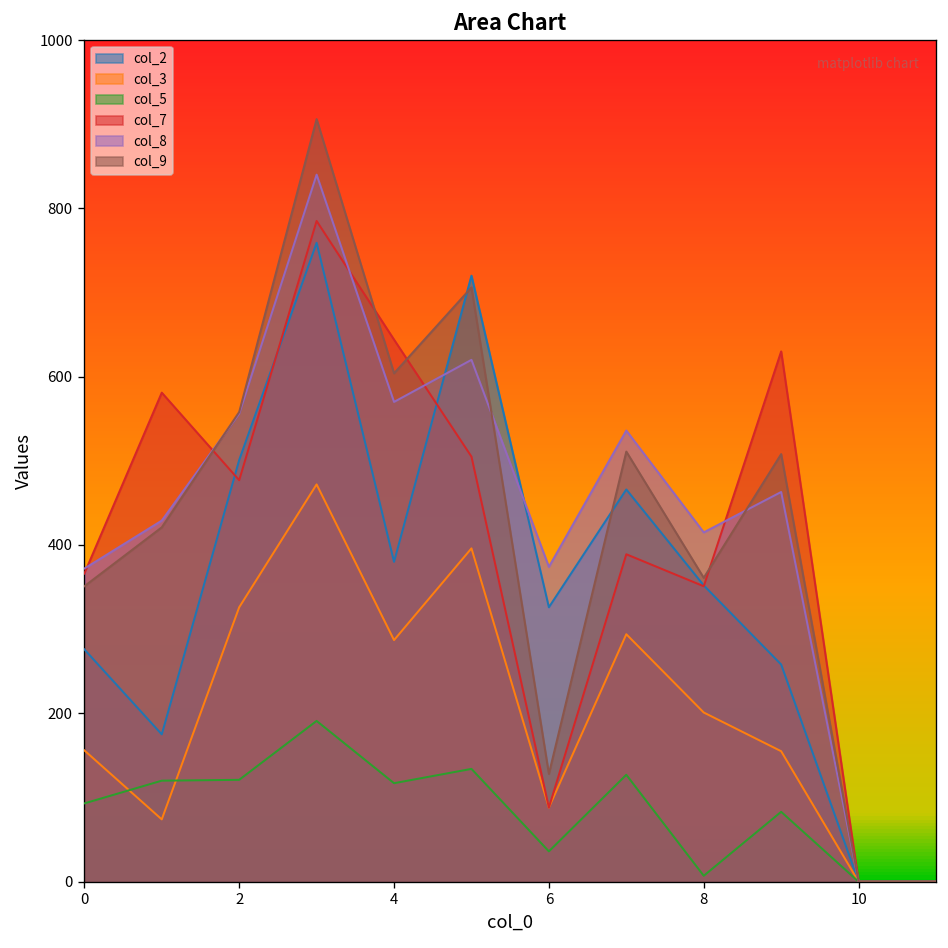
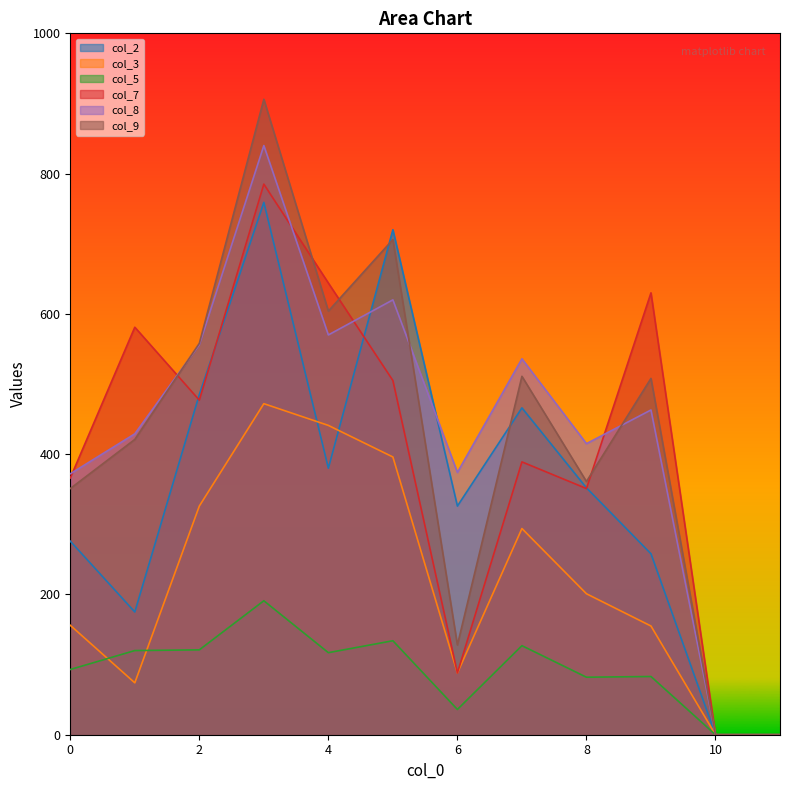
  {
    "col_2": {
      "0": 280,
-     "2": 500,
+     "2": 490,
      "4": 380,
      "6": 330
    },
    "col_3": {
      "0": 160,
      "2": 330,
-     "4": 290,
+     "4": 440,
      "8": 200
    },
    "col_5": {
      "0": 90,
      "2": 120,
      "4": 120,
      "6": 40,
-     "8": 10
+     "8": 80
    },
    "col_7": {
      "0": 370,
      "2": 480,
      "4": 640
    },
    "col_8": {
      "0": 370,
      "4": 570,
      "6": 370,
      "8": 420
    },
    "col_9": {
      "0": 350,
      "4": 600,
      "6": 130,
      "8": 360
    }
  }
